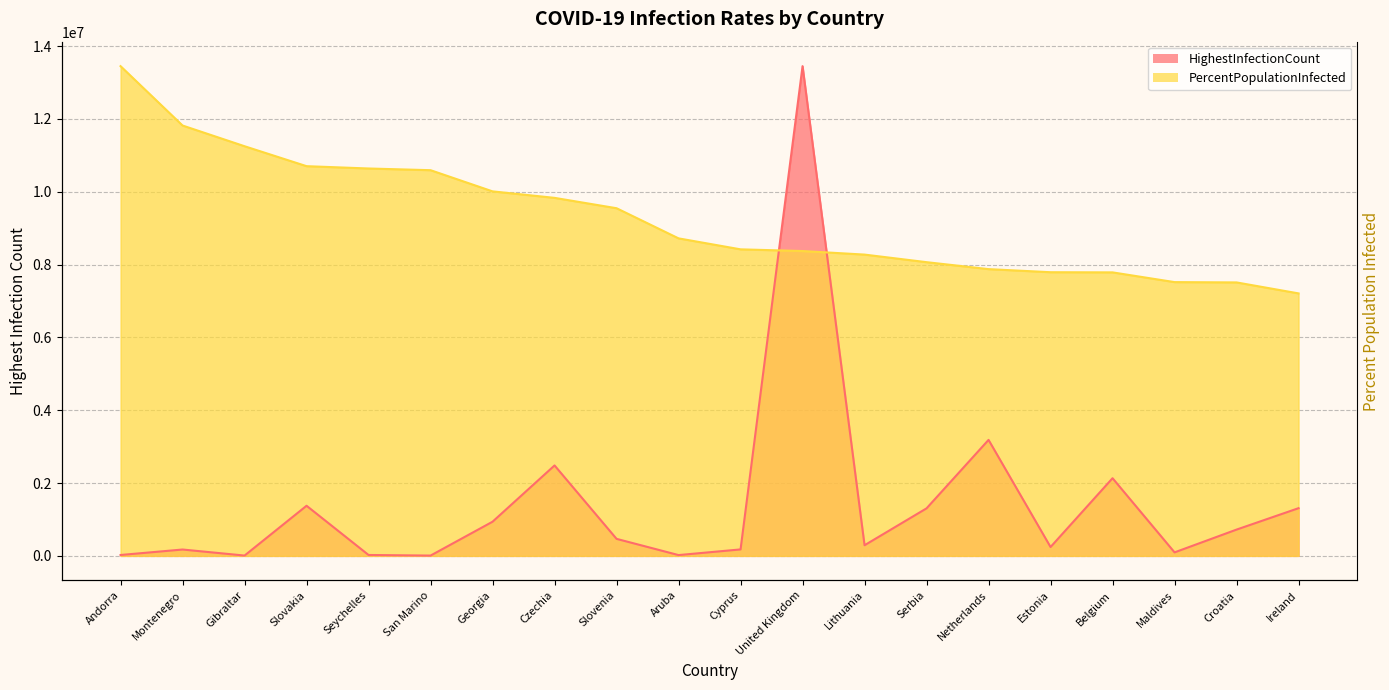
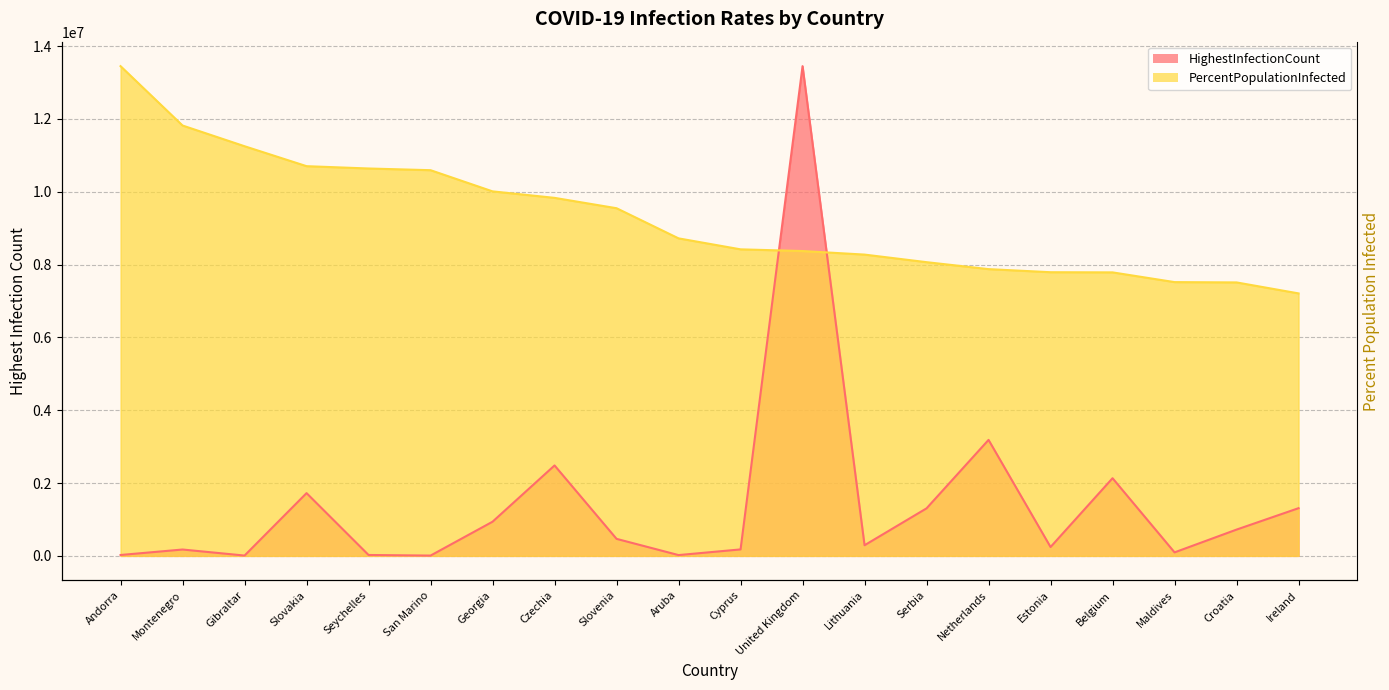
  {
    "HighestInfectionCount": {
      "Andorra": 0,
      "Montenegro": 200000,
      "Gibraltar": 0,
-     "Slovakia": 1400000,
+     "Slovakia": 1700000,
      "Seychelles": 0,
      "San Marino": 0,
      "Georgia": 900000,
      "Czechia": 2500000,
      "Slovenia": 500000,
      "Aruba": 0,
      "Cyprus": 200000,
      "United Kingdom": 13500000,
      "Lithuania": 300000,
      "Serbia": 1300000,
      "Netherlands": 3200000,
      "Estonia": 200000,
      "Belgium": 2100000,
      "Maldives": 100000,
      "Croatia": 700000,
      "Ireland": 1300000
    }
  }
